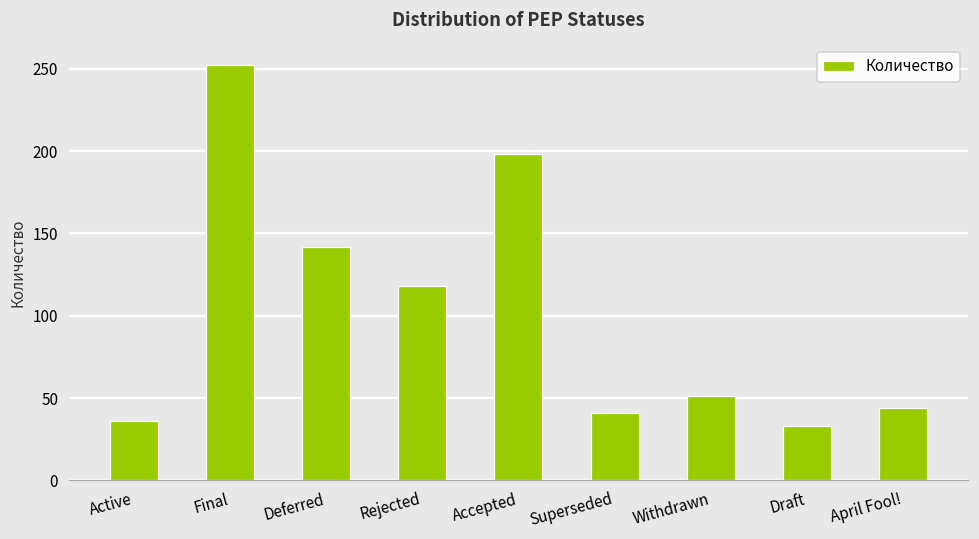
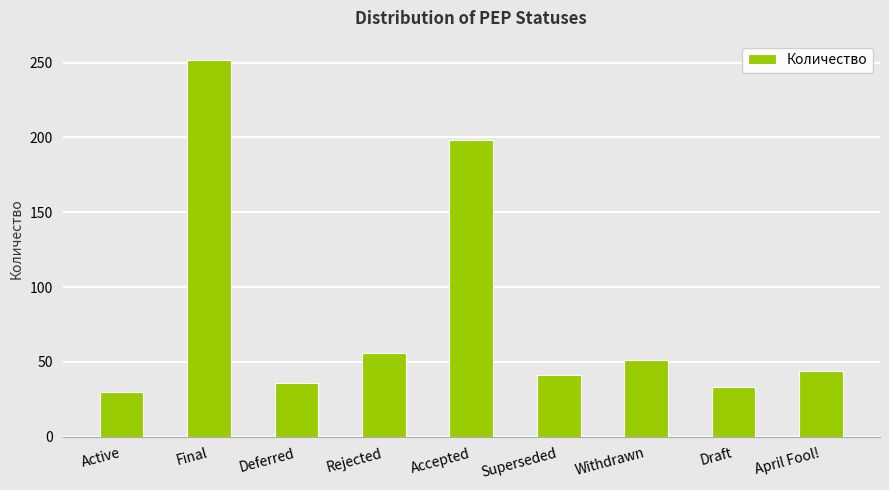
  {
-   "Active": 36,
+   "Active": 30,
    "Final": 252,
-   "Deferred": 142,
-   "Rejected": 118,
+   "Deferred": 36,
+   "Rejected": 56,
    "Accepted": 198,
    "Superseded": 41,
    "Withdrawn": 51,
    "Draft": 33,
    "April Fool!": 44
  }
